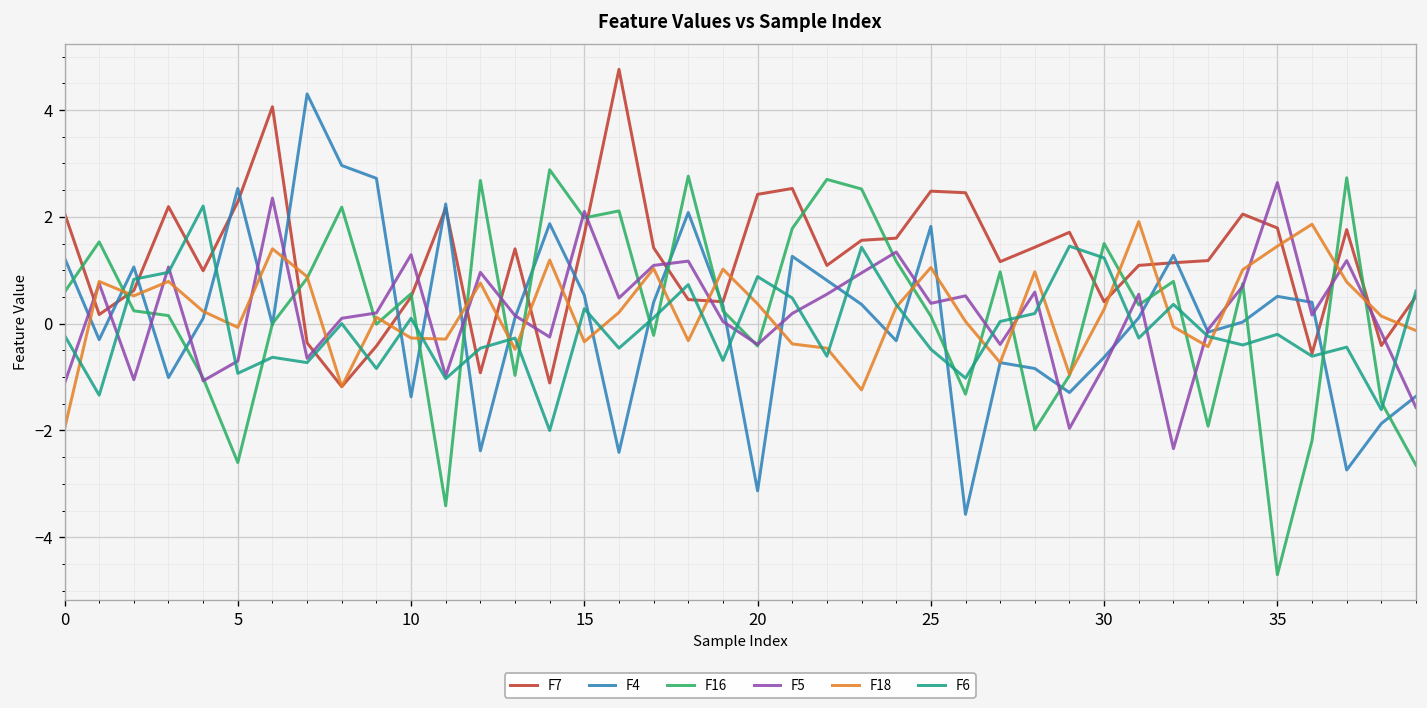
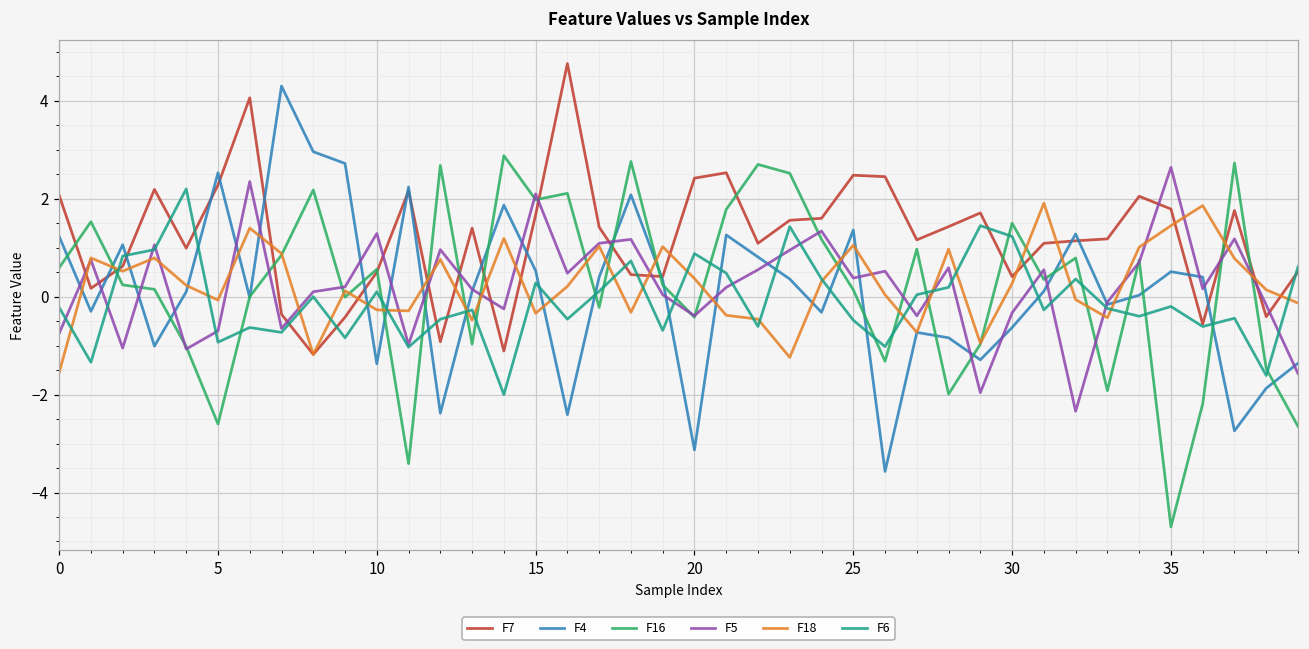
  {
    "F7": {
      "0": 2.1,
      "5": 2.3,
      "10": 0.5,
      "15": 1.7,
      "20": 2.4,
      "25": 2.5,
      "30": 0.4,
      "35": 1.8
    },
    "F4": {
      "0": 1.2,
      "5": 2.5,
      "10": -1.4,
      "15": 0.5,
      "20": -3.1,
-     "25": 1.8,
+     "25": 1.4,
      "30": -0.6,
      "35": 0.5
    },
    "F5": {
-     "0": -1.1,
+     "0": -0.8,
      "5": -0.7,
      "10": 1.3,
      "15": 2.1,
      "25": 0.4,
-     "30": -0.8,
+     "30": -0.3,
      "35": 2.6
    },
    "F18": {
-     "0": -2.0,
+     "0": -1.6,
      "5": -0.1,
      "10": -0.3,
      "15": -0.3,
      "20": 0.4,
      "25": 1.1,
      "30": 0.3,
      "35": 1.5
    }
  }
